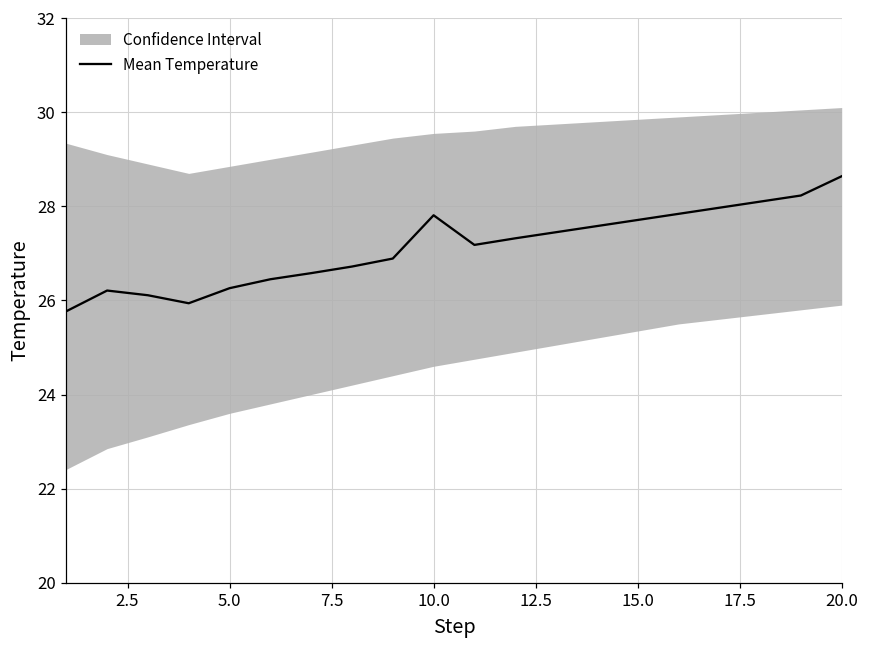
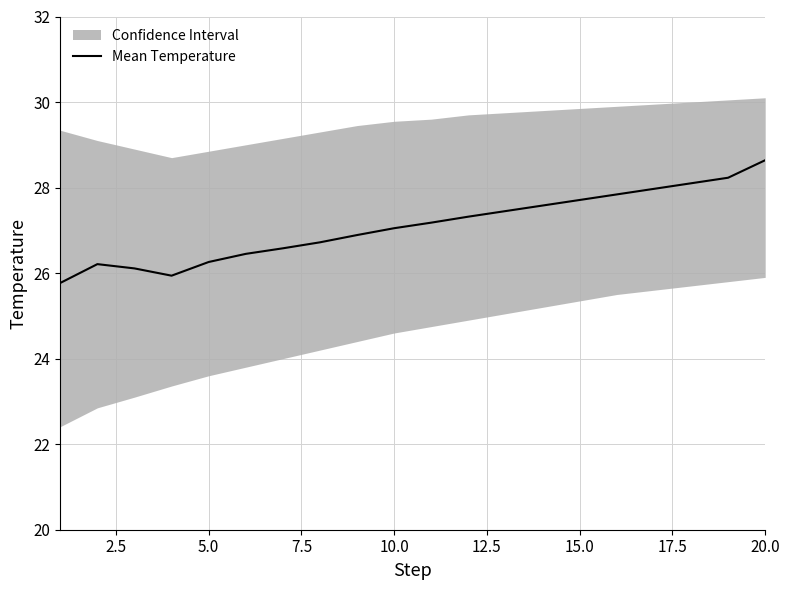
  {
    "Mean Temperature": {
      "5.0": 26.3,
-     "10.0": 27.8,
+     "10.0": 27.1,
      "15.0": 27.7,
      "20.0": 28.6
    }
  }
